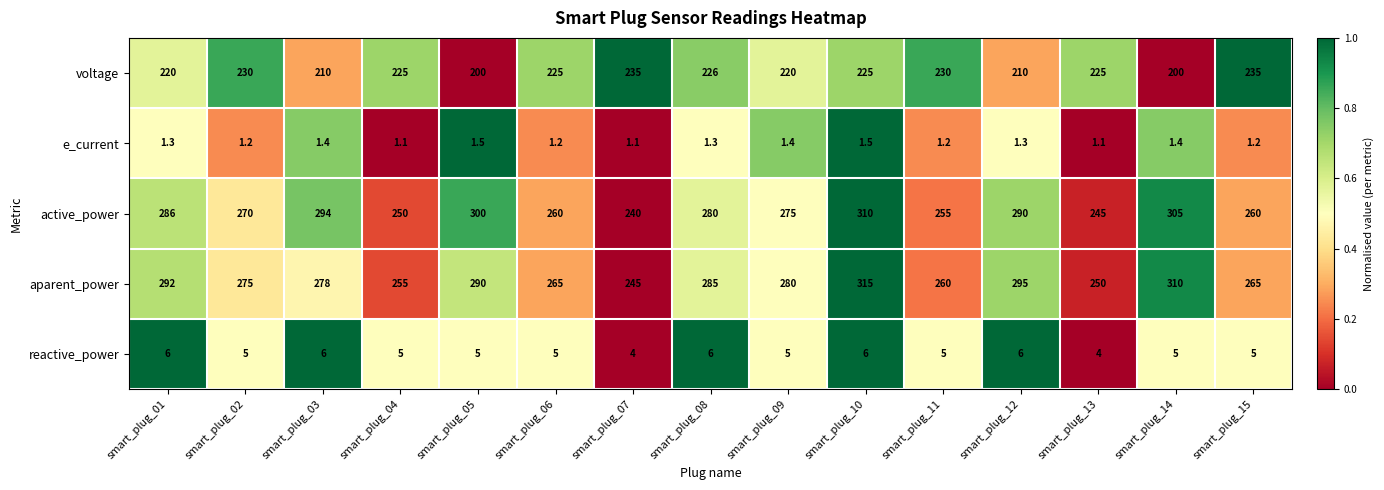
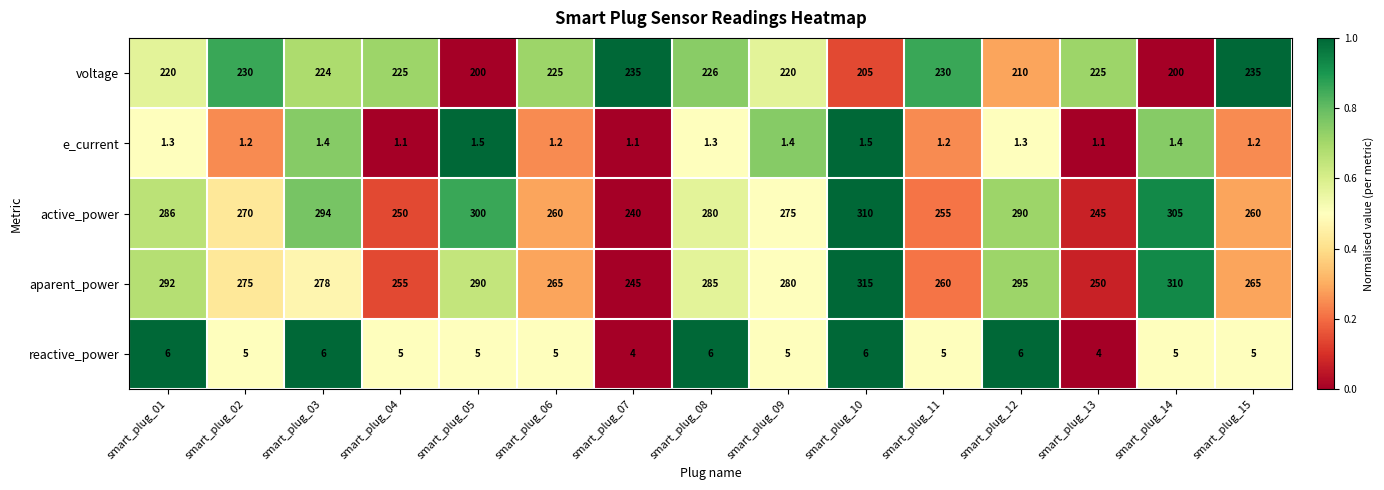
  {
    "voltage": {
      "smart_plug_01": 220,
      "smart_plug_02": 230,
-     "smart_plug_03": 210,
+     "smart_plug_03": 224,
      "smart_plug_04": 225,
      "smart_plug_05": 200,
      "smart_plug_06": 225,
      "smart_plug_07": 235,
      "smart_plug_08": 226,
      "smart_plug_09": 220,
-     "smart_plug_10": 225,
+     "smart_plug_10": 205,
      "smart_plug_11": 230,
      "smart_plug_12": 210,
      "smart_plug_13": 225,
      "smart_plug_14": 200,
      "smart_plug_15": 235
    },
    "e_current": {
      "smart_plug_01": 1.3,
      "smart_plug_02": 1.2,
      "smart_plug_03": 1.4,
      "smart_plug_04": 1.1,
      "smart_plug_05": 1.5,
      "smart_plug_06": 1.2,
      "smart_plug_07": 1.1,
      "smart_plug_08": 1.3,
      "smart_plug_09": 1.4,
      "smart_plug_10": 1.5,
      "smart_plug_11": 1.2,
      "smart_plug_12": 1.3,
      "smart_plug_13": 1.1,
      "smart_plug_14": 1.4,
      "smart_plug_15": 1.2
    },
    "active_power": {
      "smart_plug_01": 286,
      "smart_plug_02": 270,
      "smart_plug_03": 294,
      "smart_plug_04": 250,
      "smart_plug_05": 300,
      "smart_plug_06": 260,
      "smart_plug_07": 240,
      "smart_plug_08": 280,
      "smart_plug_09": 275,
      "smart_plug_10": 310,
      "smart_plug_11": 255,
      "smart_plug_12": 290,
      "smart_plug_13": 245,
      "smart_plug_14": 305,
      "smart_plug_15": 260
    },
    "aparent_power": {
      "smart_plug_01": 292,
      "smart_plug_02": 275,
      "smart_plug_03": 278,
      "smart_plug_04": 255,
      "smart_plug_05": 290,
      "smart_plug_06": 265,
      "smart_plug_07": 245,
      "smart_plug_08": 285,
      "smart_plug_09": 280,
      "smart_plug_10": 315,
      "smart_plug_11": 260,
      "smart_plug_12": 295,
      "smart_plug_13": 250,
      "smart_plug_14": 310,
      "smart_plug_15": 265
    },
    "reactive_power": {
      "smart_plug_01": 6,
      "smart_plug_02": 5,
      "smart_plug_03": 6,
      "smart_plug_04": 5,
      "smart_plug_05": 5,
      "smart_plug_06": 5,
      "smart_plug_07": 4,
      "smart_plug_08": 6,
      "smart_plug_09": 5,
      "smart_plug_10": 6,
      "smart_plug_11": 5,
      "smart_plug_12": 6,
      "smart_plug_13": 4,
      "smart_plug_14": 5,
      "smart_plug_15": 5
    }
  }
